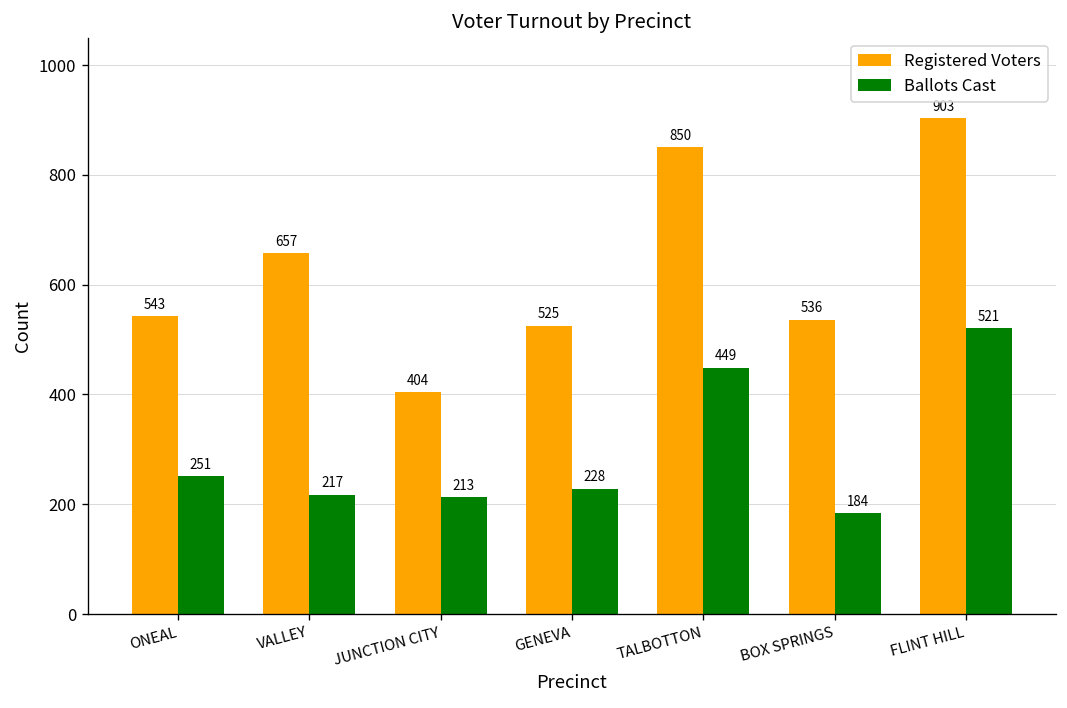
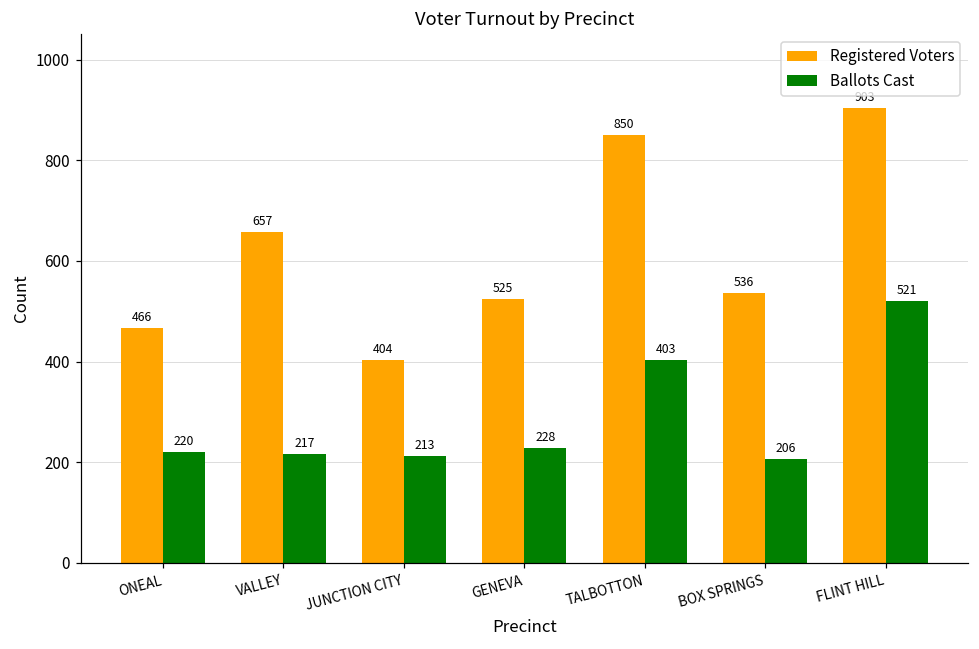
  {
    "Registered Voters": {
-     "ONEAL": 543,
+     "ONEAL": 466,
      "VALLEY": 657,
      "JUNCTION CITY": 404,
      "GENEVA": 525,
      "TALBOTTON": 850,
      "BOX SPRINGS": 536,
      "FLINT HILL": 903
    },
    "Ballots Cast": {
-     "ONEAL": 251,
+     "ONEAL": 220,
      "VALLEY": 217,
      "JUNCTION CITY": 213,
      "GENEVA": 228,
-     "TALBOTTON": 449,
-     "BOX SPRINGS": 184,
+     "TALBOTTON": 403,
+     "BOX SPRINGS": 206,
      "FLINT HILL": 521
    }
  }
